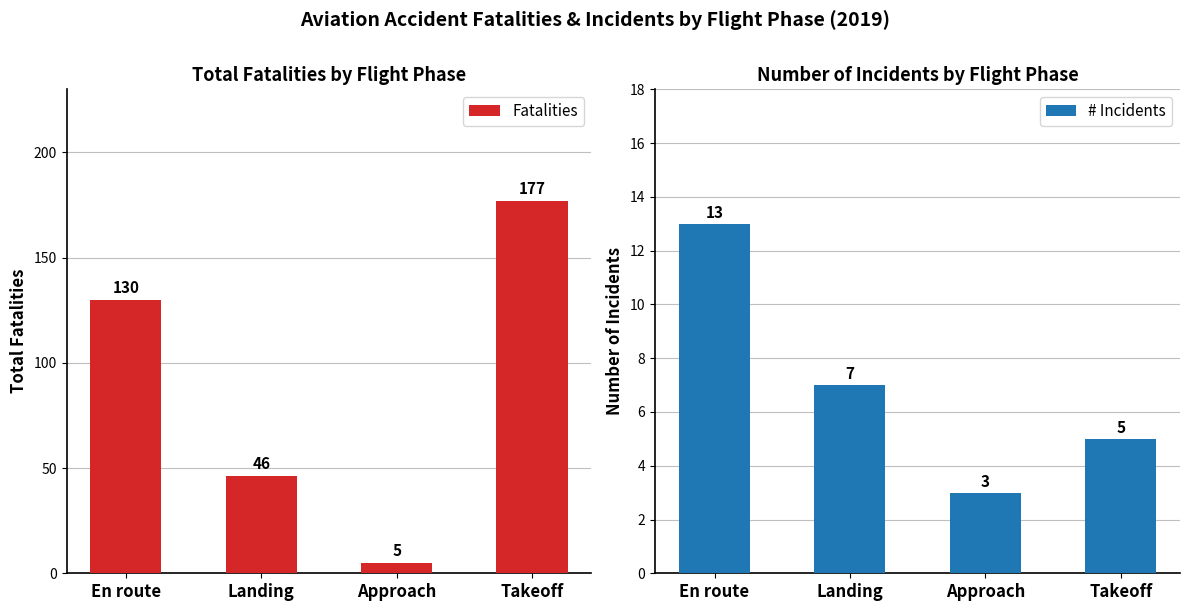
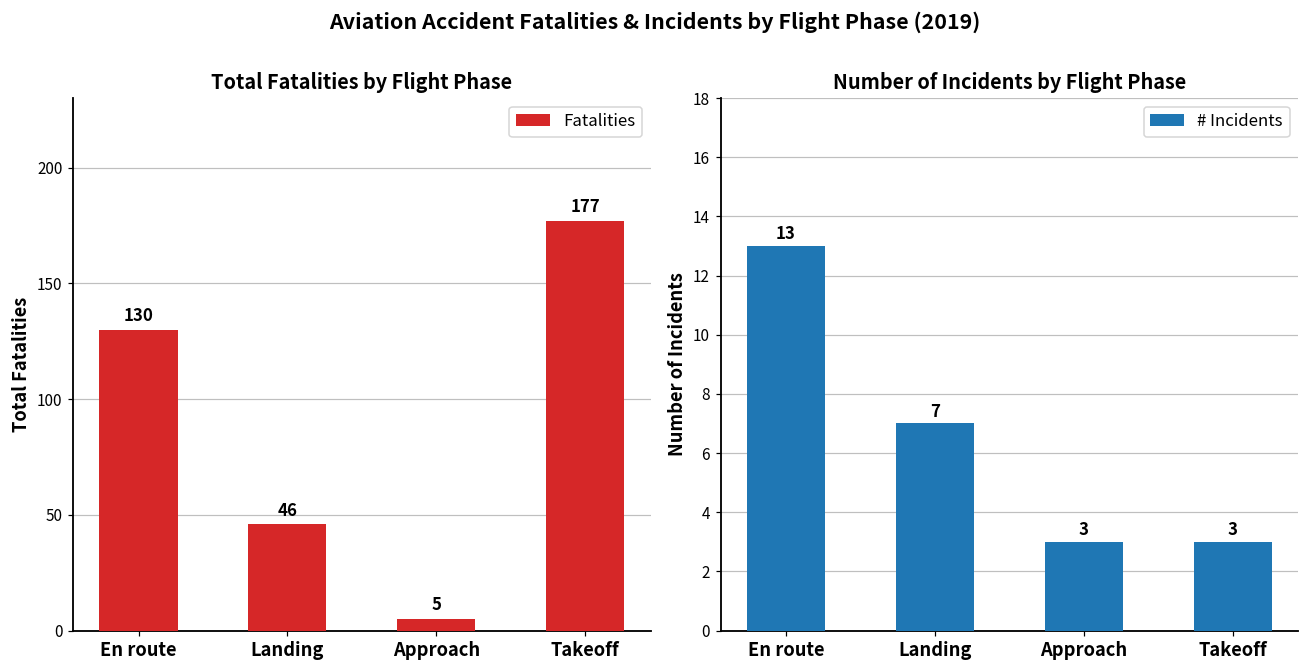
  {
    "Total Fatalities by Flight Phase": {
      "En route": 130,
      "Landing": 46,
      "Approach": 5,
      "Takeoff": 177
    },
    "Number of Incidents by Flight Phase": {
      "En route": 13,
      "Landing": 7,
      "Approach": 3,
-     "Takeoff": 5
+     "Takeoff": 3
    }
  }
